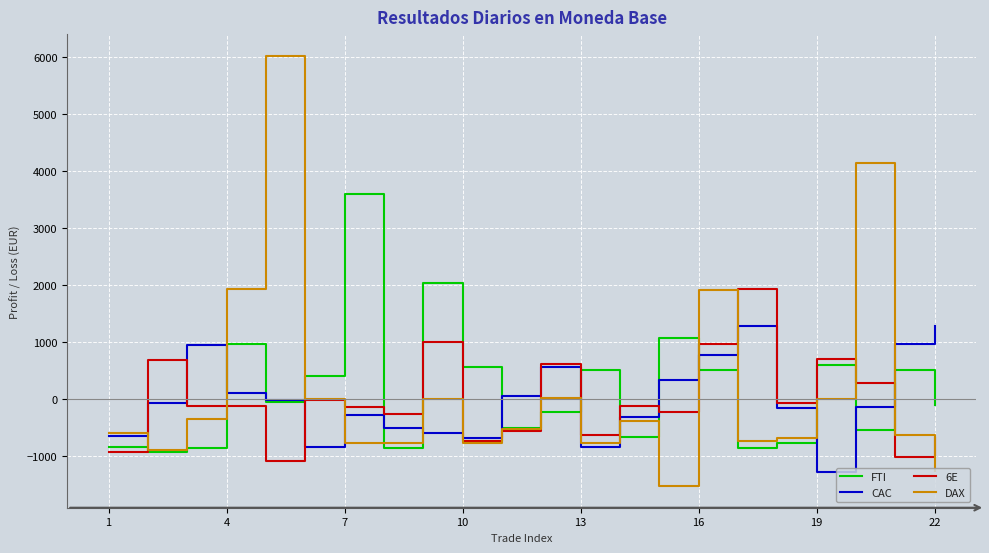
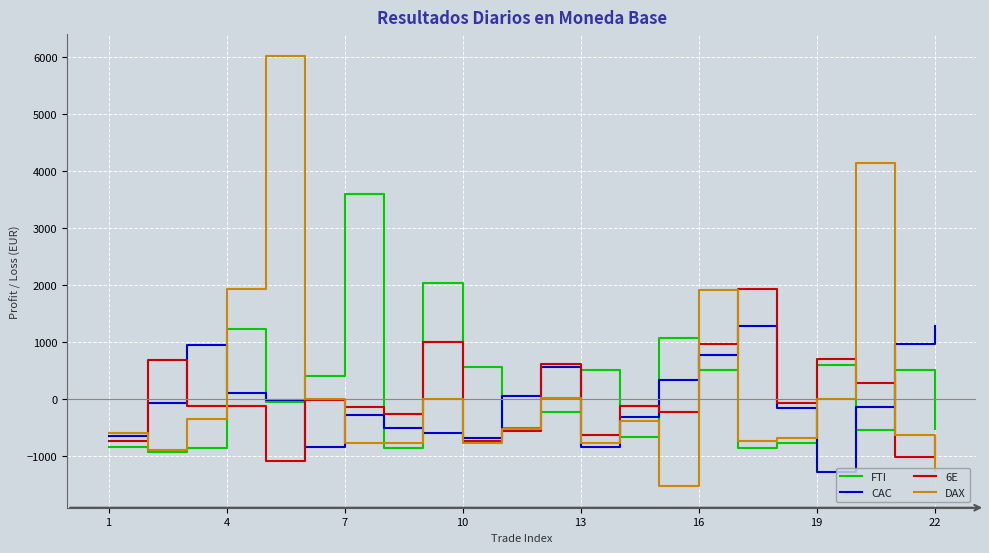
  {
    "FTI": {
      "1": -800,
-     "4": 1000,
+     "4": 1200,
      "7": 3600,
      "10": 600,
      "13": 500,
      "16": 500,
      "19": 600,
-     "22": -100
+     "22": -500
    },
    "CAC": {
      "1": -600,
      "4": 100,
      "7": -300,
      "10": -700,
      "13": -800,
      "16": 800,
      "19": -1300,
      "22": 1300
    },
    "6E": {
-     "1": -900,
+     "1": -700,
      "4": -100,
      "7": -100,
      "13": -600,
      "16": 1000,
      "19": 700,
      "22": -700
    },
    "DAX": {
      "1": -600,
      "4": 1900,
      "7": -800,
      "13": -800,
      "16": 1900,
      "19": 0
    }
  }
